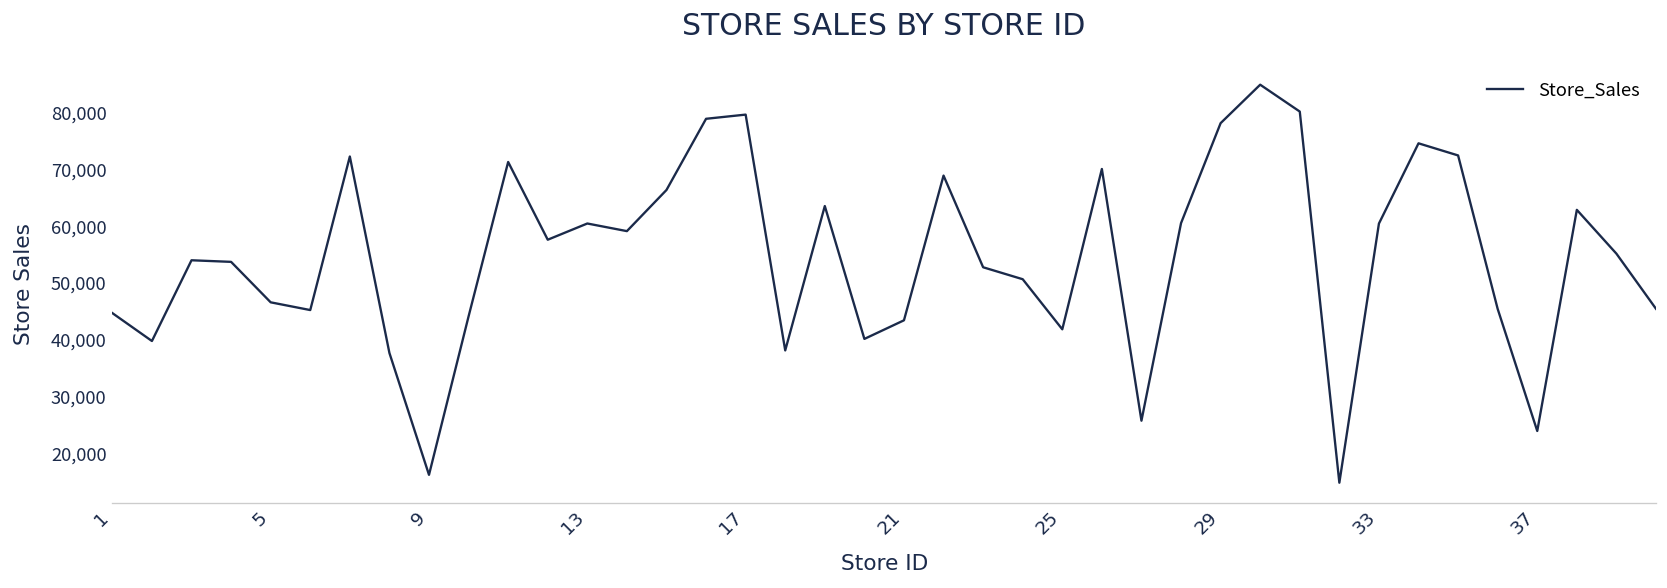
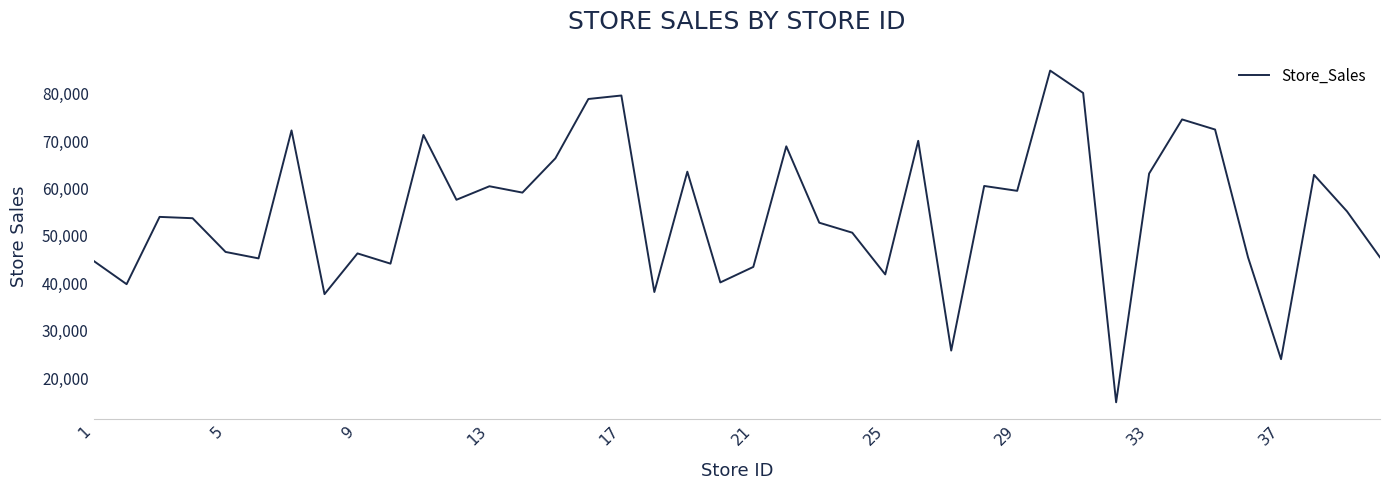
  {
    "1": "45,000",
    "5": "47,000",
-   "9": "16,000",
+   "9": "46,000",
    "13": "60,000",
    "17": "80,000",
    "21": "43,000",
    "25": "42,000",
-   "29": "78,000",
-   "33": "60,000",
+   "29": "60,000",
+   "33": "63,000",
    "37": "24,000"
  }
